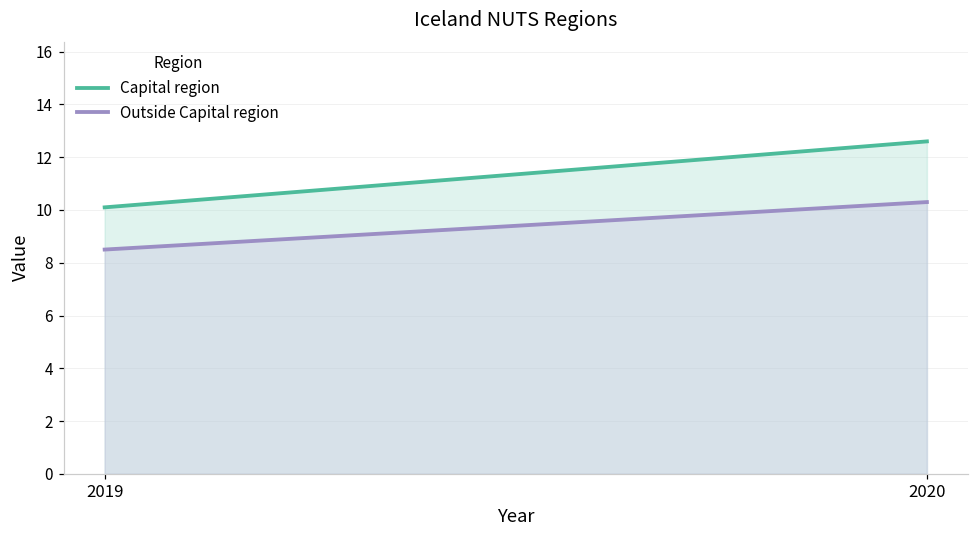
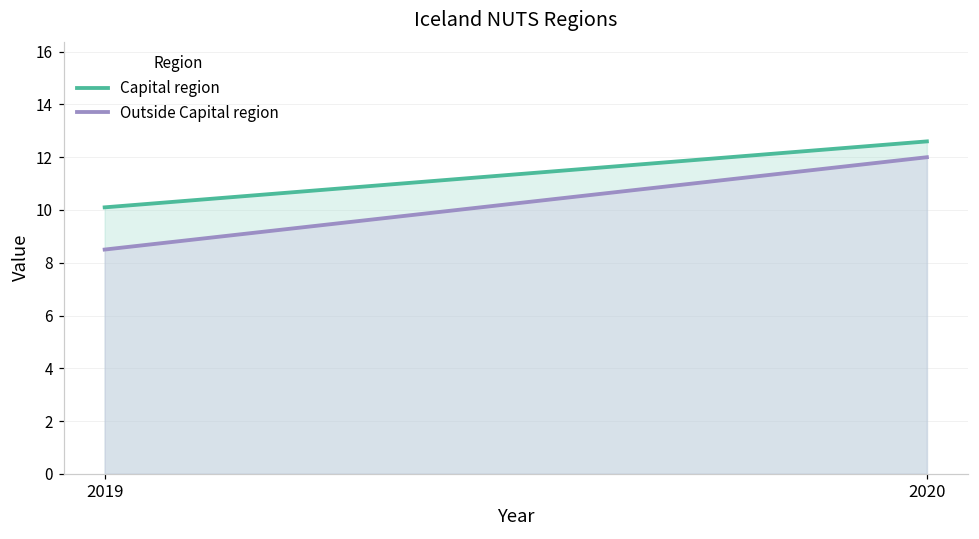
  {
    "Capital region": {
      "2019": 10.1,
      "2020": 12.6
    },
    "Outside Capital region": {
      "2019": 8.5,
-     "2020": 10.3
+     "2020": 12.0
    }
  }
